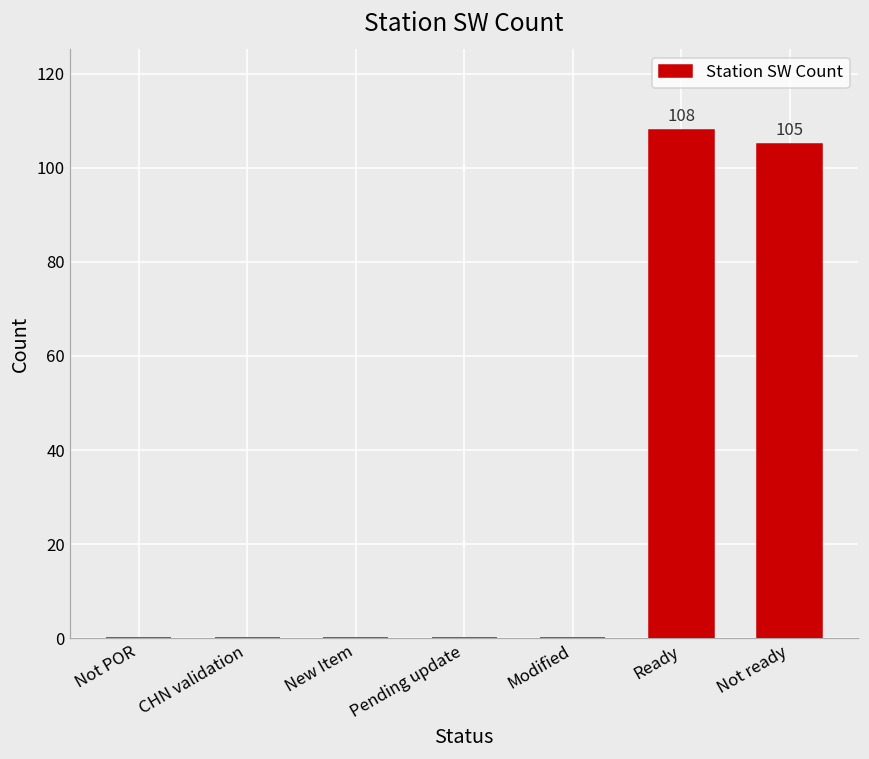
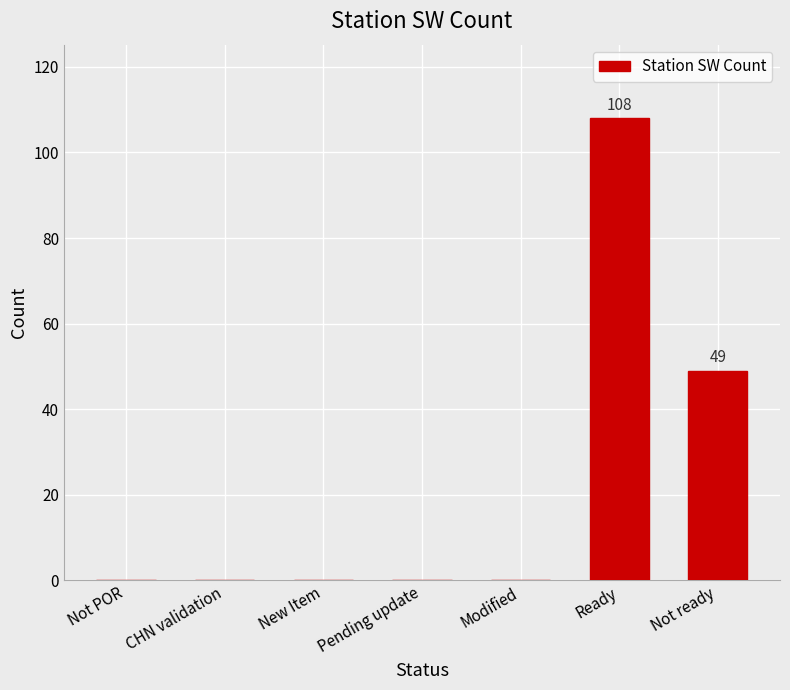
  {
    "Ready": 108,
-   "Not ready": 105
+   "Not ready": 49
  }
